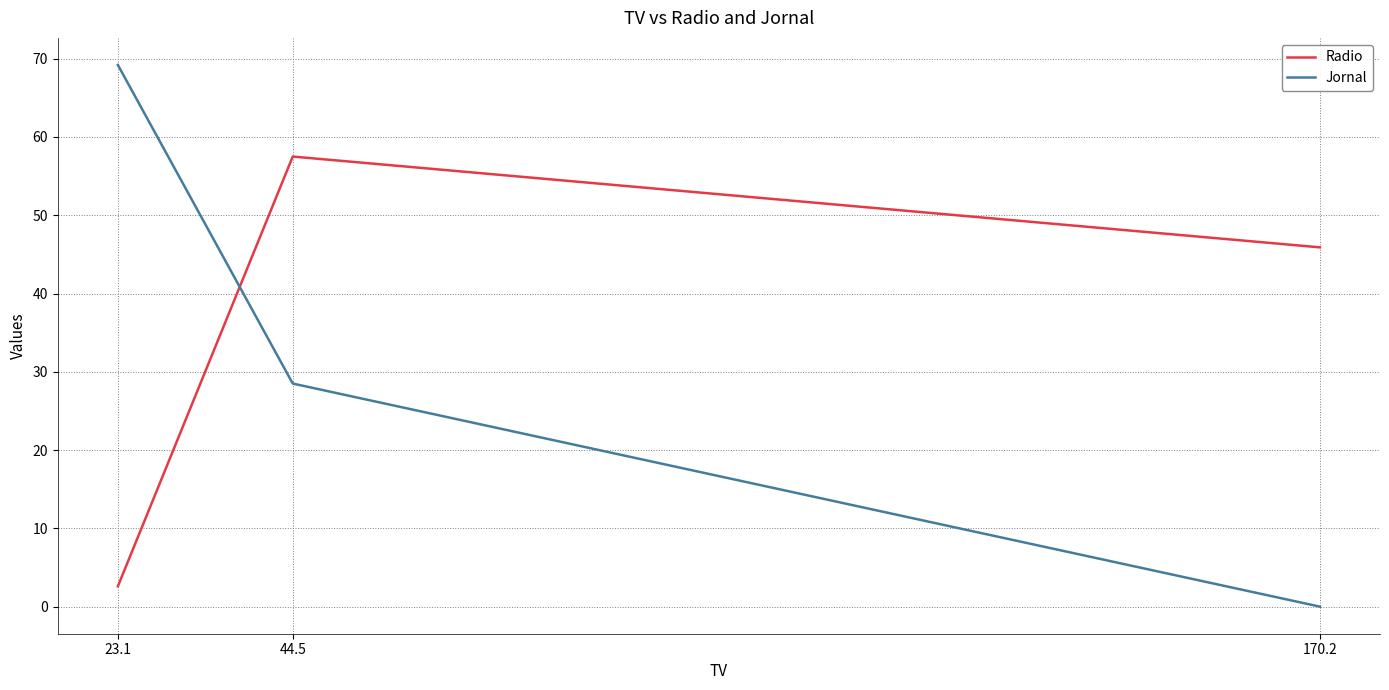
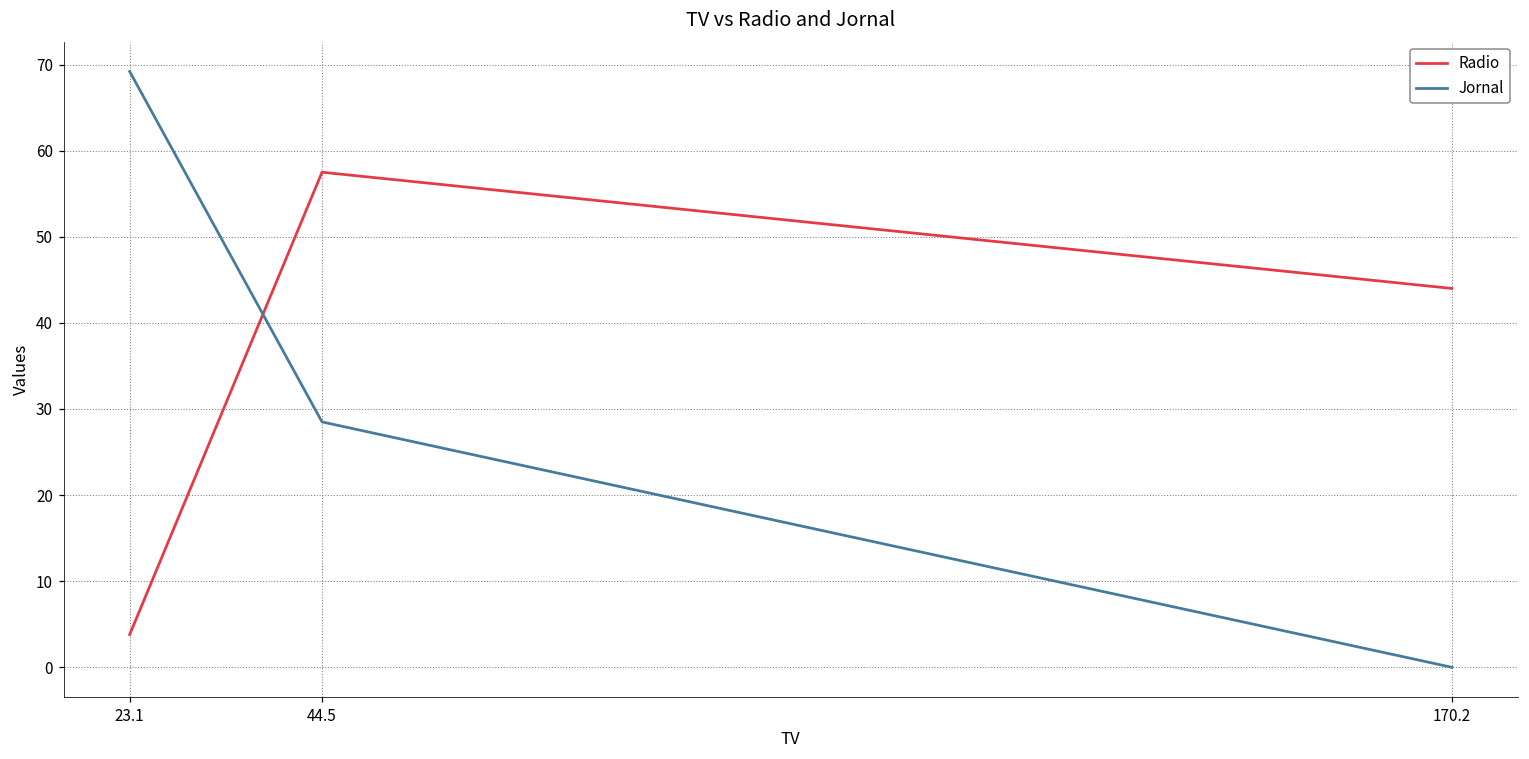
  {
    "Radio": {
-     "23.1": 3,
+     "23.1": 4,
      "44.5": 58,
-     "170.2": 46
+     "170.2": 44
    },
    "Jornal": {
      "23.1": 69,
      "44.5": 29,
      "170.2": 0
    }
  }
